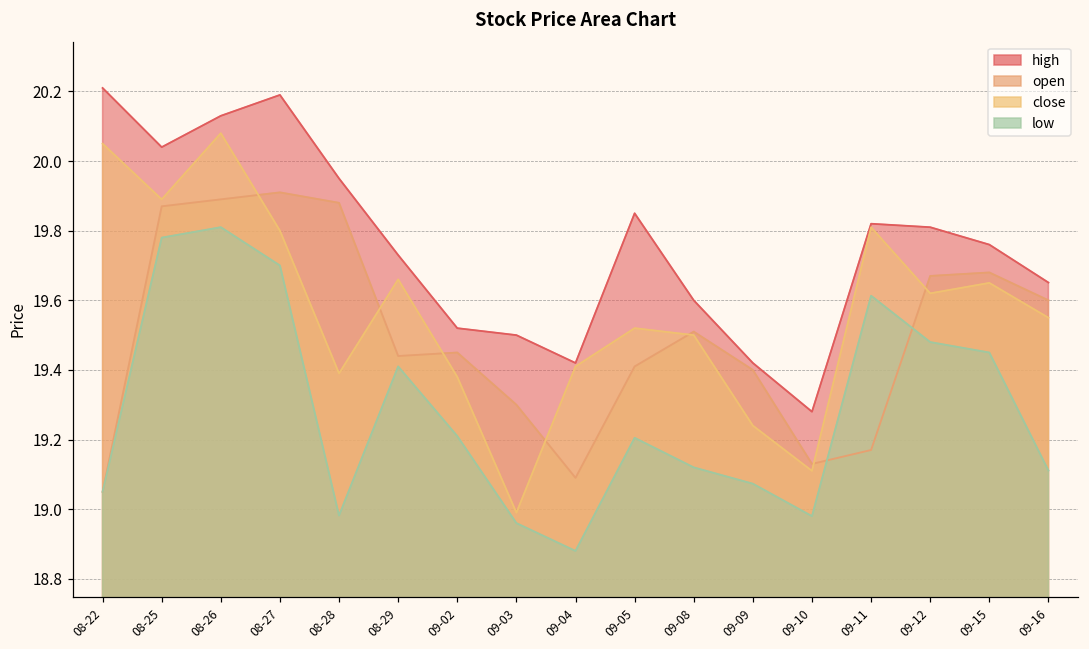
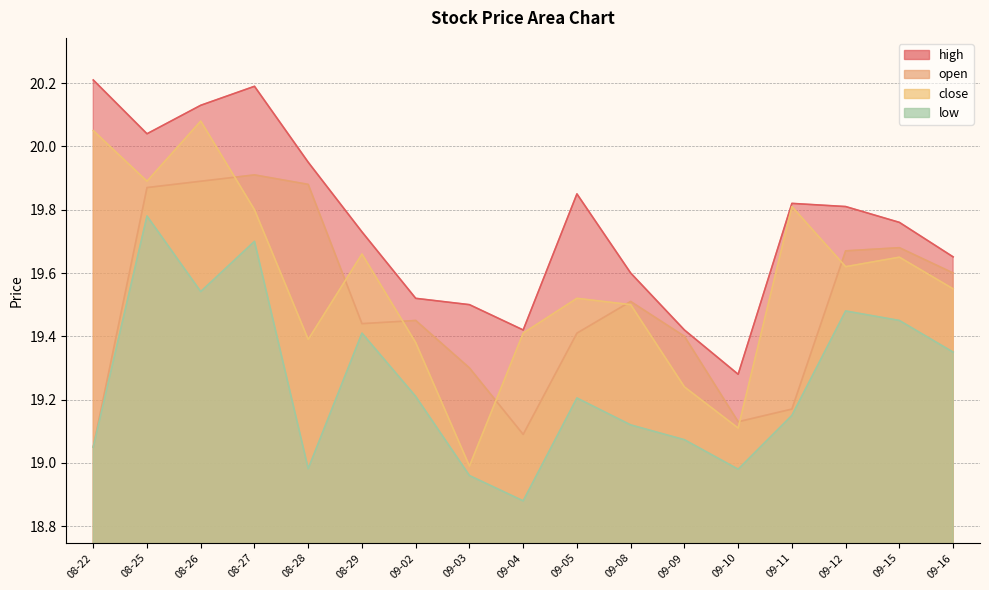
  {
    "low": {
      "08-25": 19.78,
-     "08-26": 19.81,
+     "08-26": 19.54,
      "08-27": 19.70,
      "08-28": 18.98,
      "08-29": 19.41,
      "09-02": 19.21,
      "09-03": 18.96,
      "09-04": 18.88,
      "09-05": 19.20,
      "09-08": 19.12,
      "09-09": 19.07,
      "09-10": 18.98,
-     "09-11": 19.61,
+     "09-11": 19.15,
      "09-12": 19.48,
      "09-15": 19.45,
-     "09-16": 19.11
+     "09-16": 19.35
    }
  }
